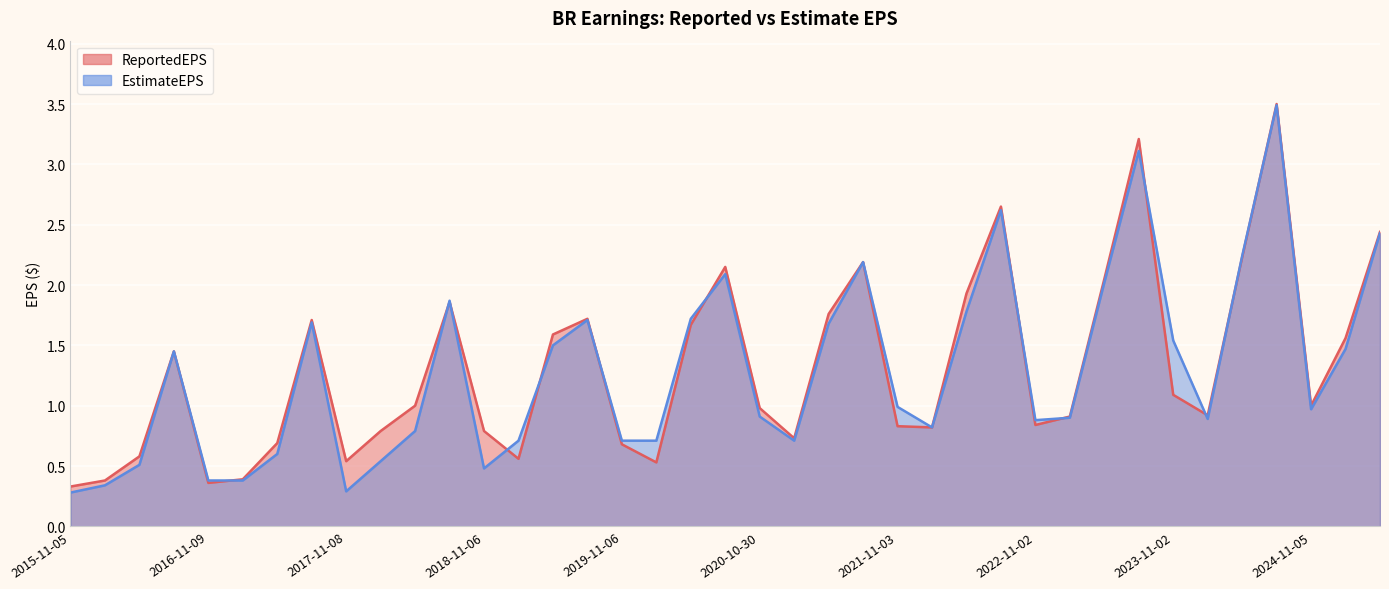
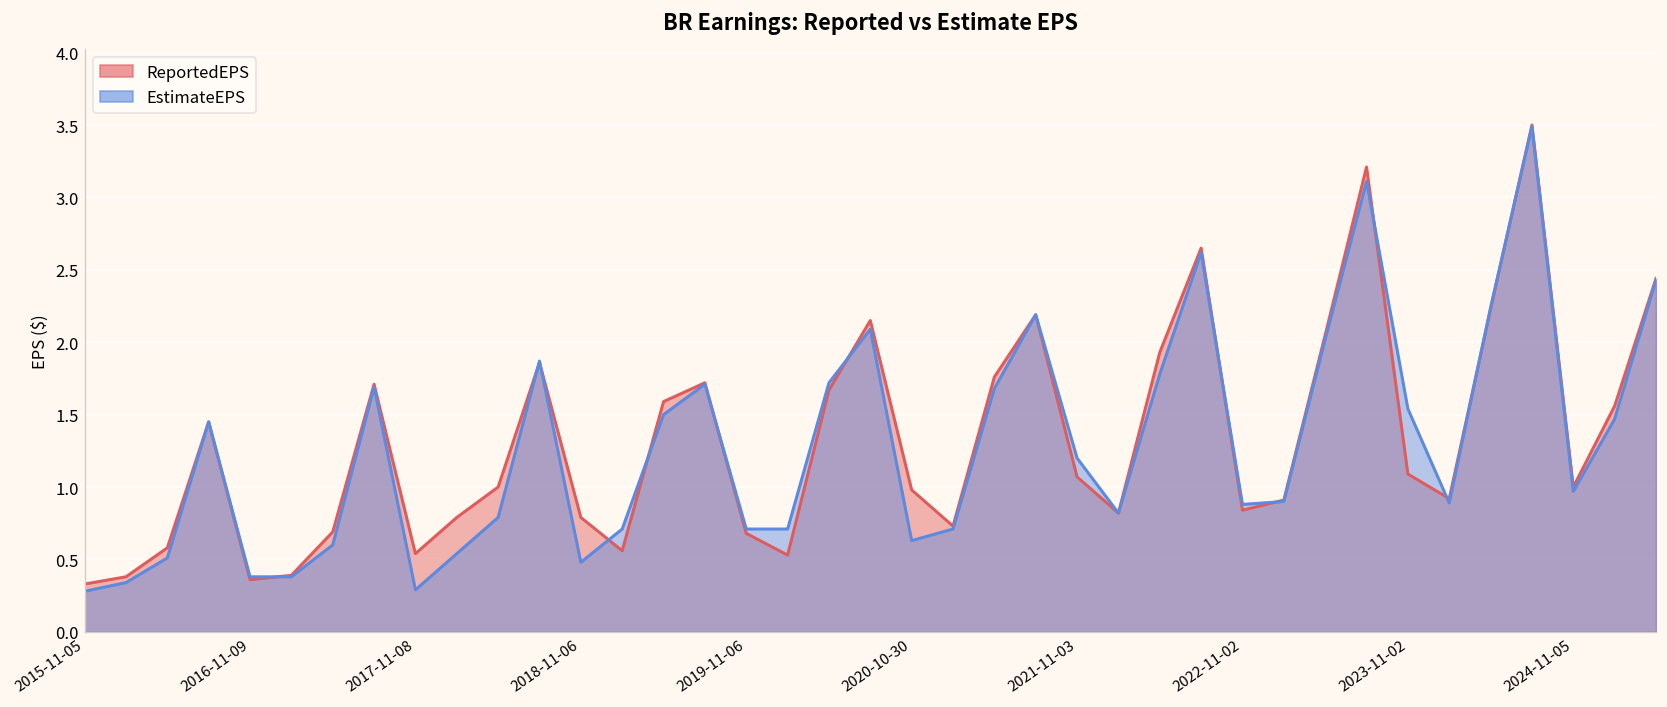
  {
    "ReportedEPS": {
      "2015-11-05": 0.33,
      "2017-11-08": 0.54,
      "2018-11-06": 0.79,
      "2019-11-06": 0.68,
      "2020-10-30": 0.98,
-     "2021-11-03": 0.83,
+     "2021-11-03": 1.07,
      "2022-11-02": 0.84,
      "2023-11-02": 1.09,
      "2024-11-05": 1.00
    },
    "EstimateEPS": {
      "2015-11-05": 0.28,
      "2017-11-08": 0.29,
      "2018-11-06": 0.48,
      "2019-11-06": 0.71,
-     "2020-10-30": 0.91,
-     "2021-11-03": 0.99,
+     "2020-10-30": 0.63,
+     "2021-11-03": 1.20,
      "2022-11-02": 0.88,
      "2023-11-02": 1.54,
      "2024-11-05": 0.97
    }
  }
